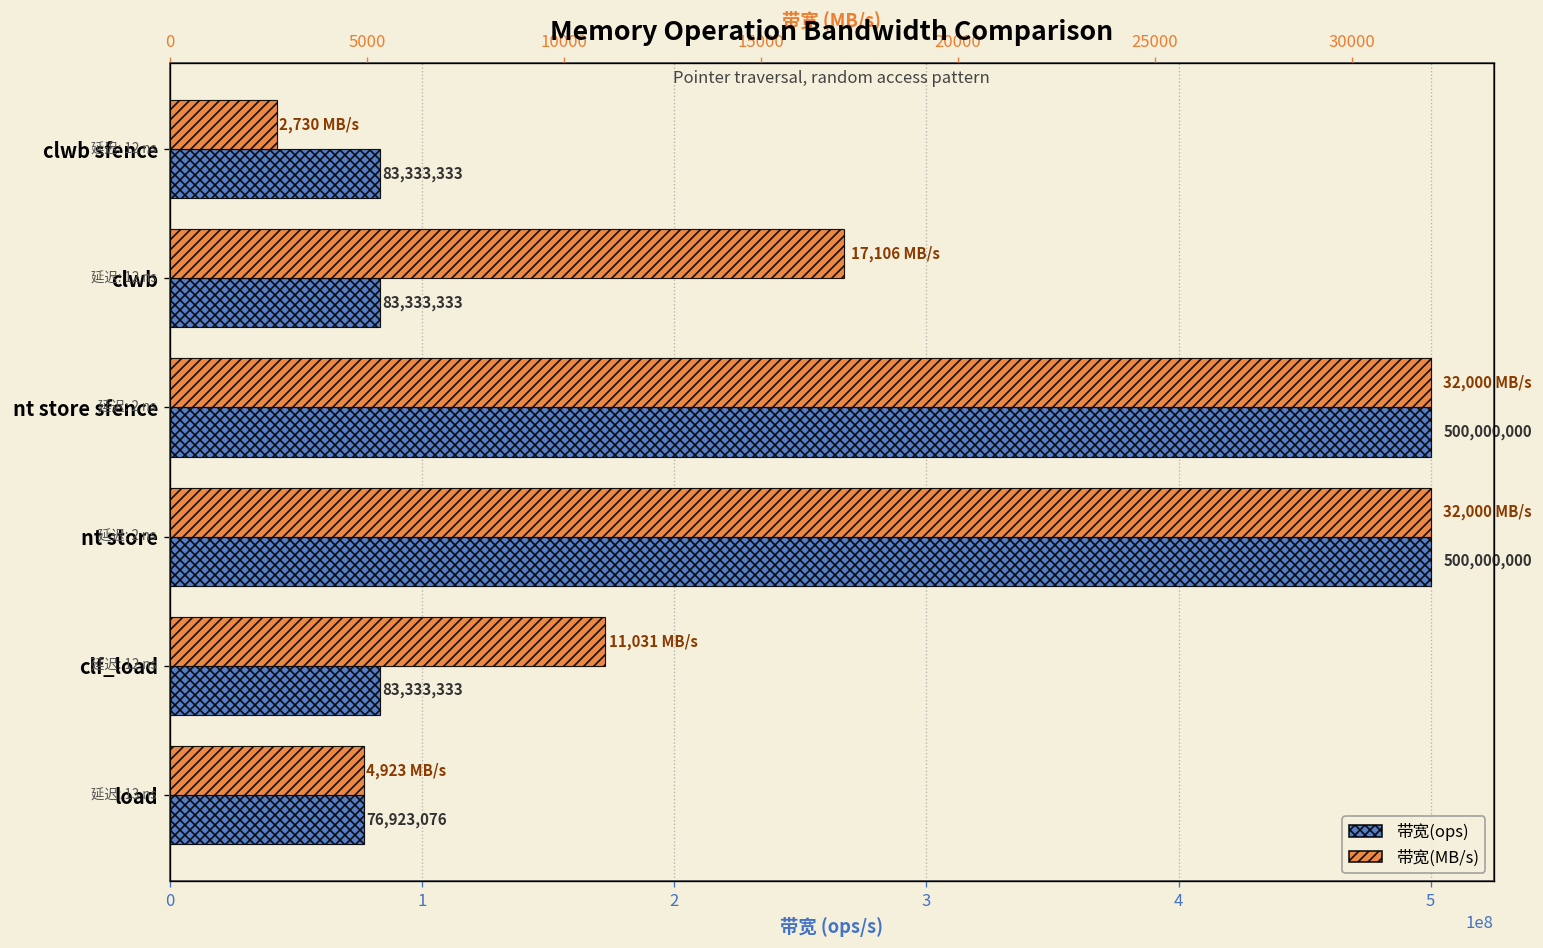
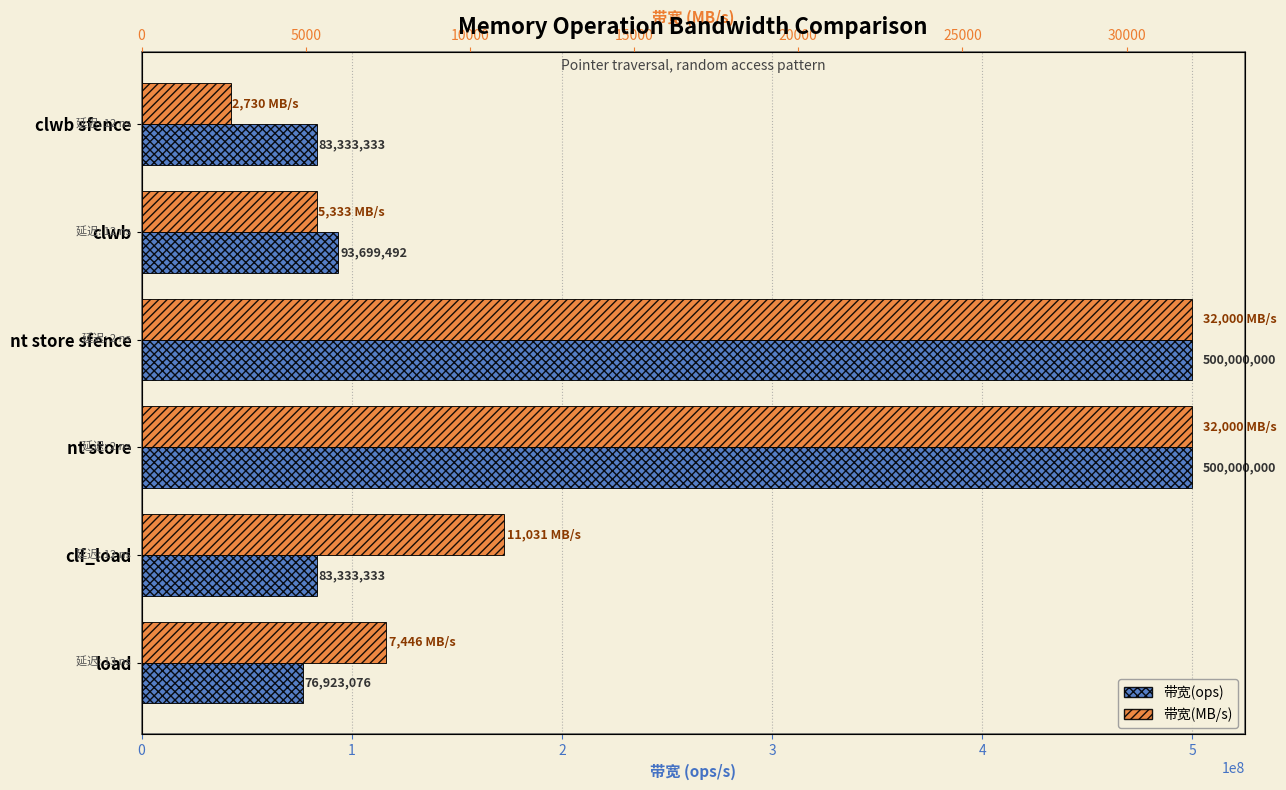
  {
    "带宽(ops)": {
      "clwb sfence": "83,333,333",
-     "clwb": "83,333,333",
+     "clwb": "93,699,492",
      "nt store sfence": "500,000,000",
      "nt store": "500,000,000",
      "clf_load": "83,333,333",
      "load": "76,923,076"
    },
    "带宽(MB/s)": {
      "clwb sfence": "2,730",
-     "clwb": "17,106",
+     "clwb": "5,333",
      "nt store sfence": "32,000",
      "nt store": "32,000",
      "clf_load": "11,031",
-     "load": "4,923"
+     "load": "7,446"
    }
  }
